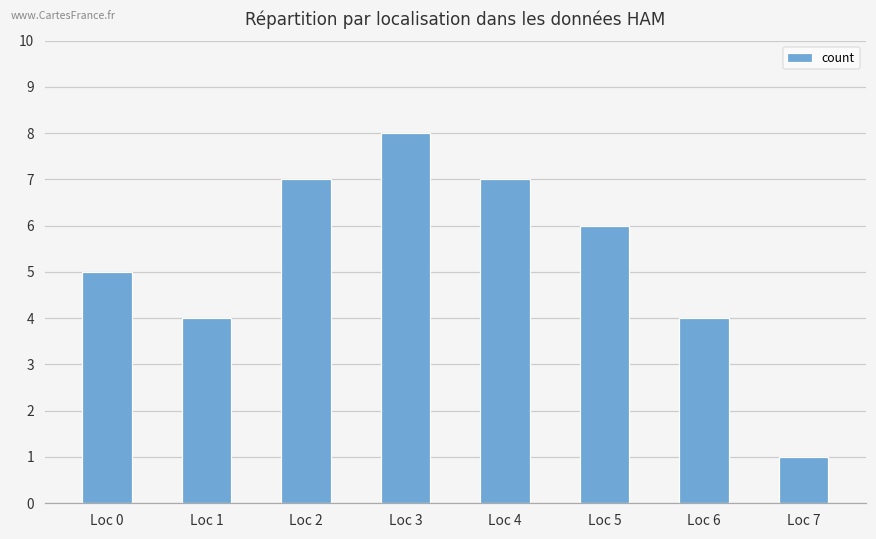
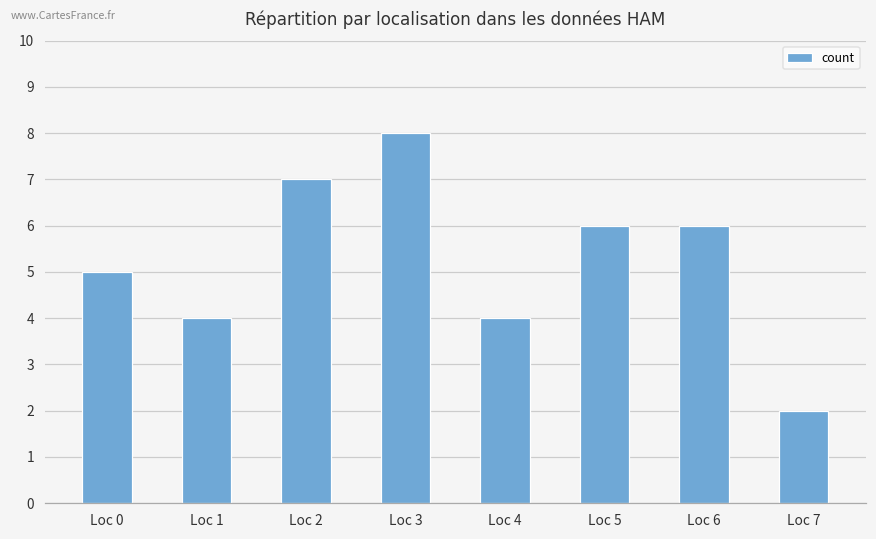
  {
    "Loc 0": 5,
    "Loc 1": 4,
    "Loc 2": 7,
    "Loc 3": 8,
-   "Loc 4": 7,
+   "Loc 4": 4,
    "Loc 5": 6,
-   "Loc 6": 4,
-   "Loc 7": 1
+   "Loc 6": 6,
+   "Loc 7": 2
  }
